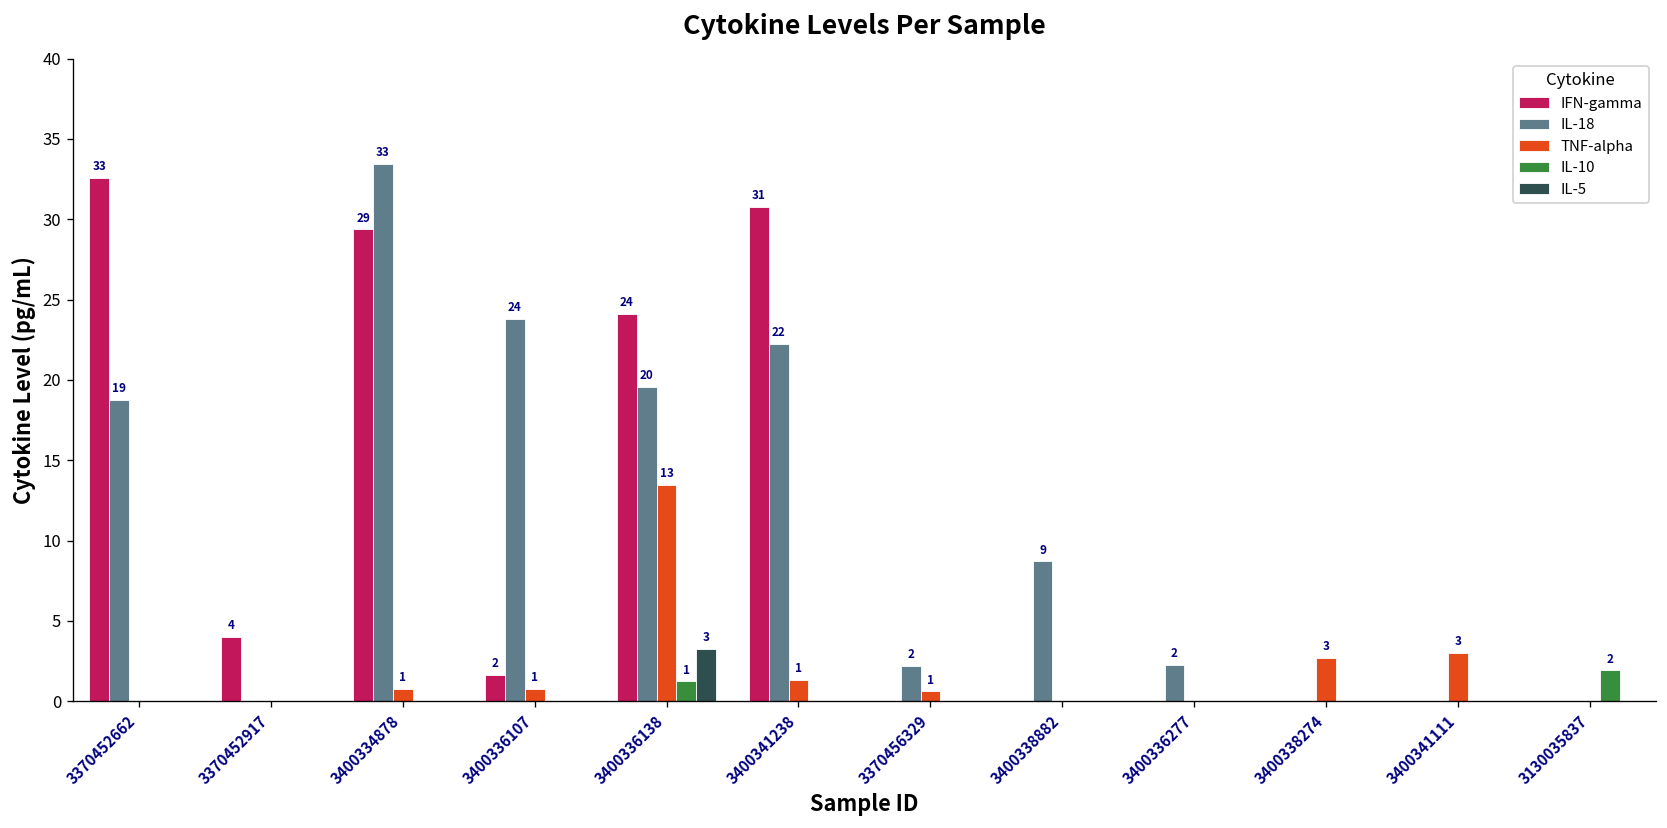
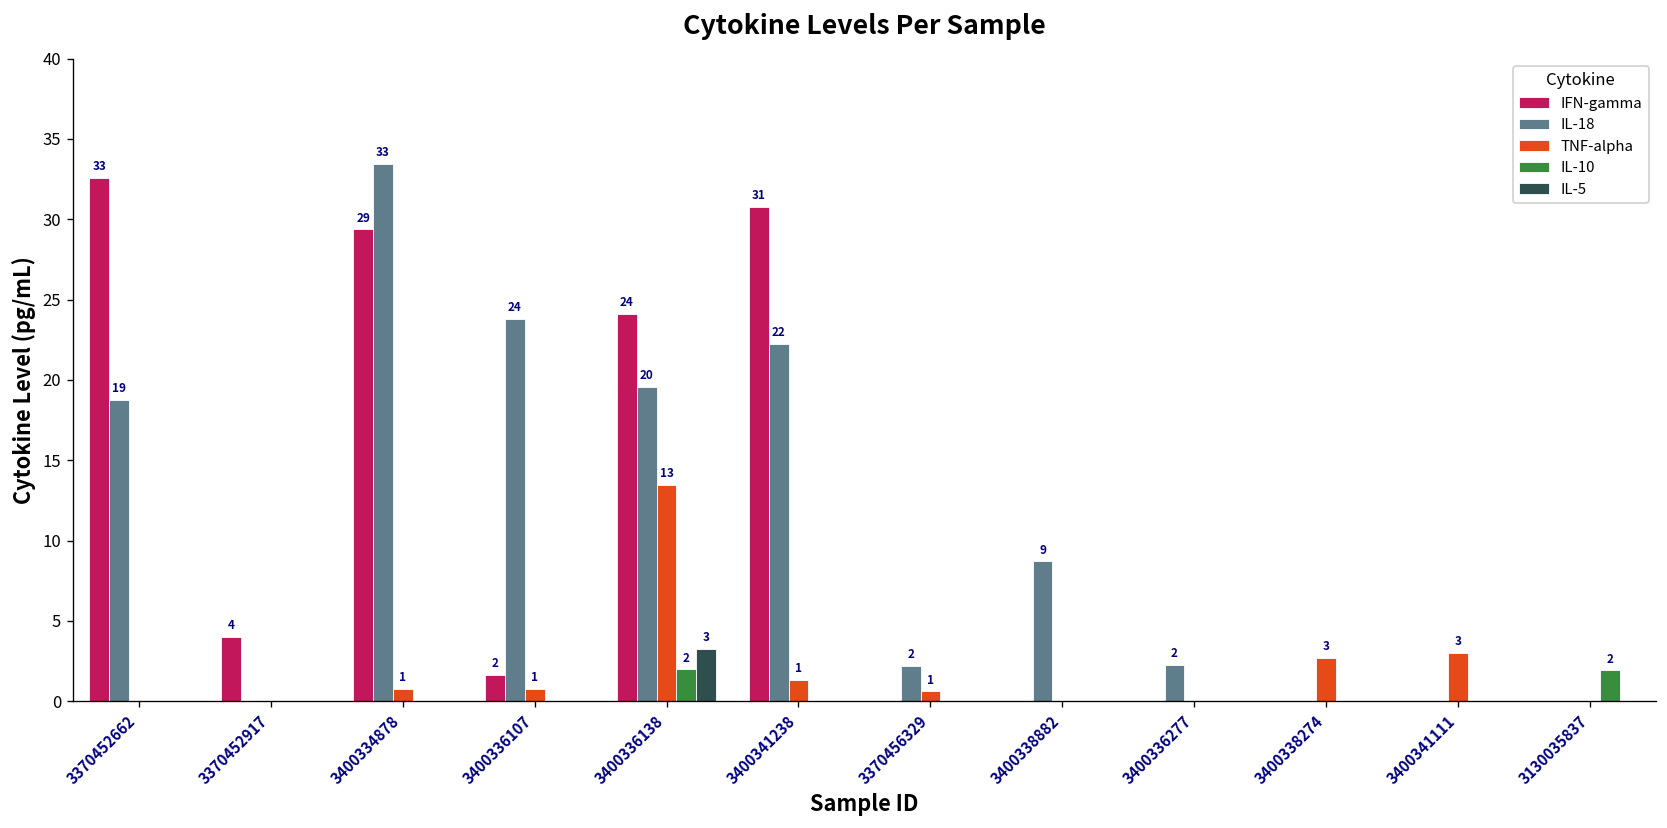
  {
    "IFN-gamma": {
      "3370452662": 33,
      "3370452917": 4,
      "3400334878": 29,
      "3400336107": 2,
      "3400336138": 24,
      "3400341238": 31
    },
    "IL-18": {
      "3370452662": 19,
      "3400334878": 33,
      "3400336107": 24,
      "3400336138": 20,
      "3400341238": 22,
      "3370456329": 2,
      "3400338882": 9,
      "3400336277": 2
    },
    "TNF-alpha": {
      "3400334878": 1,
      "3400336107": 1,
      "3400336138": 13,
      "3400341238": 1,
      "3370456329": 1,
      "3400338274": 3,
      "3400341111": 3
    },
    "IL-10": {
-     "3400336138": 1,
+     "3400336138": 2,
      "3130035837": 2
    },
    "IL-5": {
      "3400336138": 3
    }
  }
